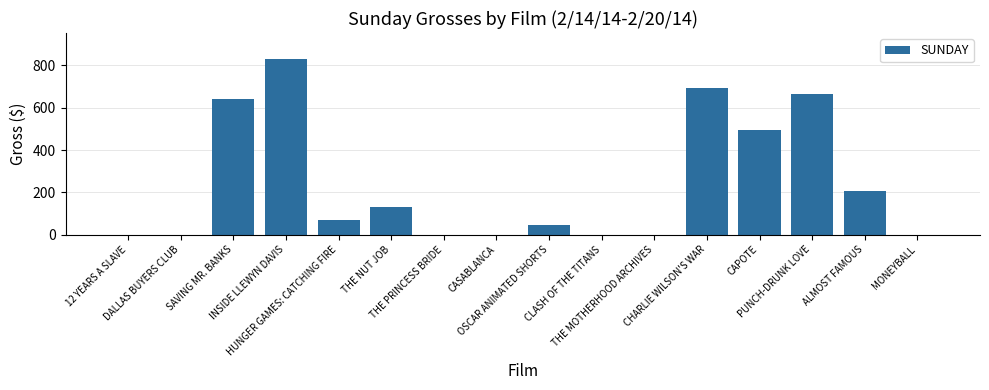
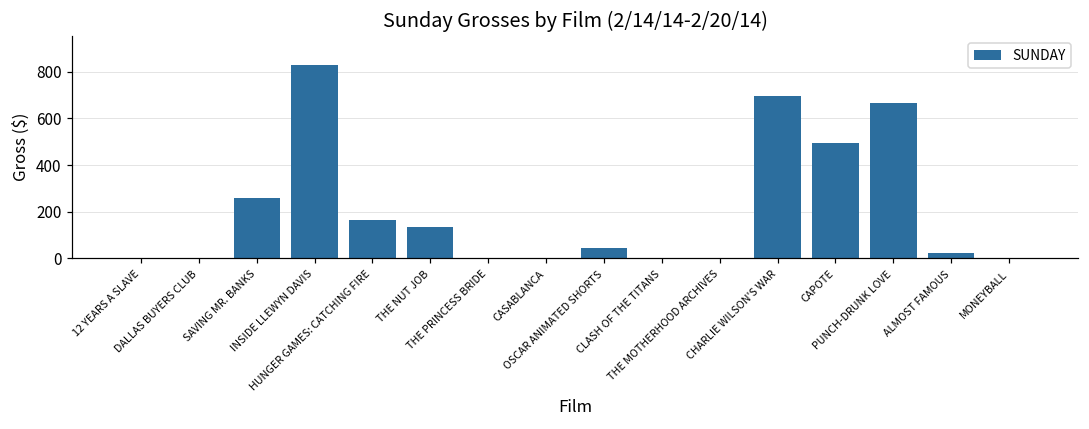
  {
    "12 YEARS A SLAVE": 0,
    "DALLAS BUYERS CLUB": 0,
-   "SAVING MR. BANKS": 640,
+   "SAVING MR. BANKS": 260,
    "INSIDE LLEWYN DAVIS": 830,
-   "HUNGER GAMES: CATCHING FIRE": 70,
+   "HUNGER GAMES: CATCHING FIRE": 160,
    "THE NUT JOB": 130,
    "THE PRINCESS BRIDE": 0,
    "CASABLANCA": 0,
    "OSCAR ANIMATED SHORTS": 50,
    "CLASH OF THE TITANS": 0,
    "THE MOTHERHOOD ARCHIVES": 0,
    "CHARLIE WILSON'S WAR": 700,
    "CAPOTE": 490,
    "PUNCH-DRUNK LOVE": 670,
-   "ALMOST FAMOUS": 210,
+   "ALMOST FAMOUS": 20,
    "MONEYBALL": 0
  }
